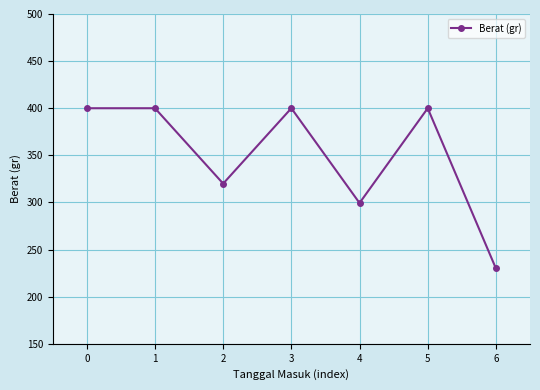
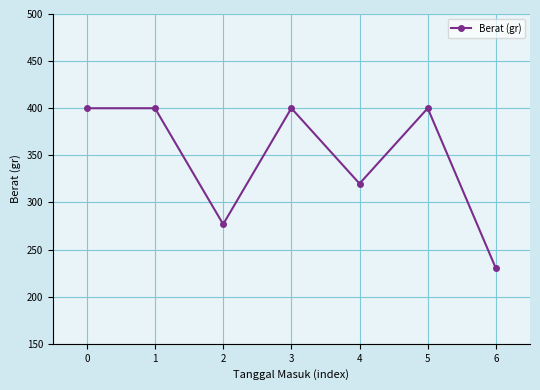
  {
    "0": 400,
    "1": 400,
-   "2": 320,
+   "2": 280,
    "3": 400,
-   "4": 300,
+   "4": 320,
    "5": 400,
    "6": 230
  }
